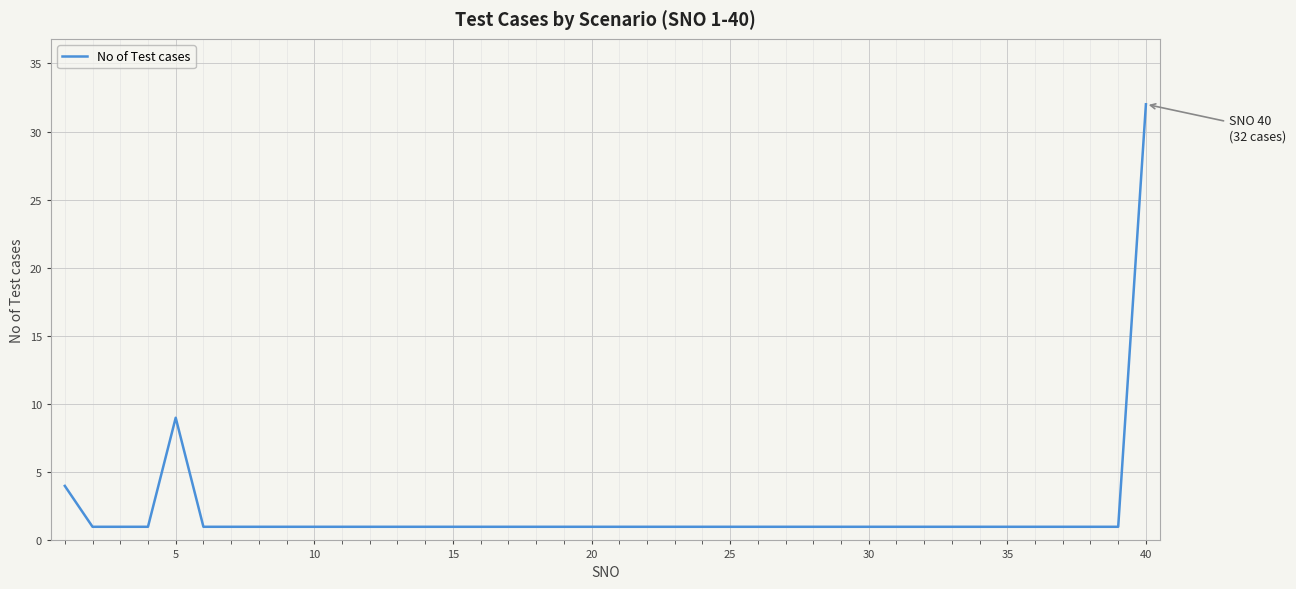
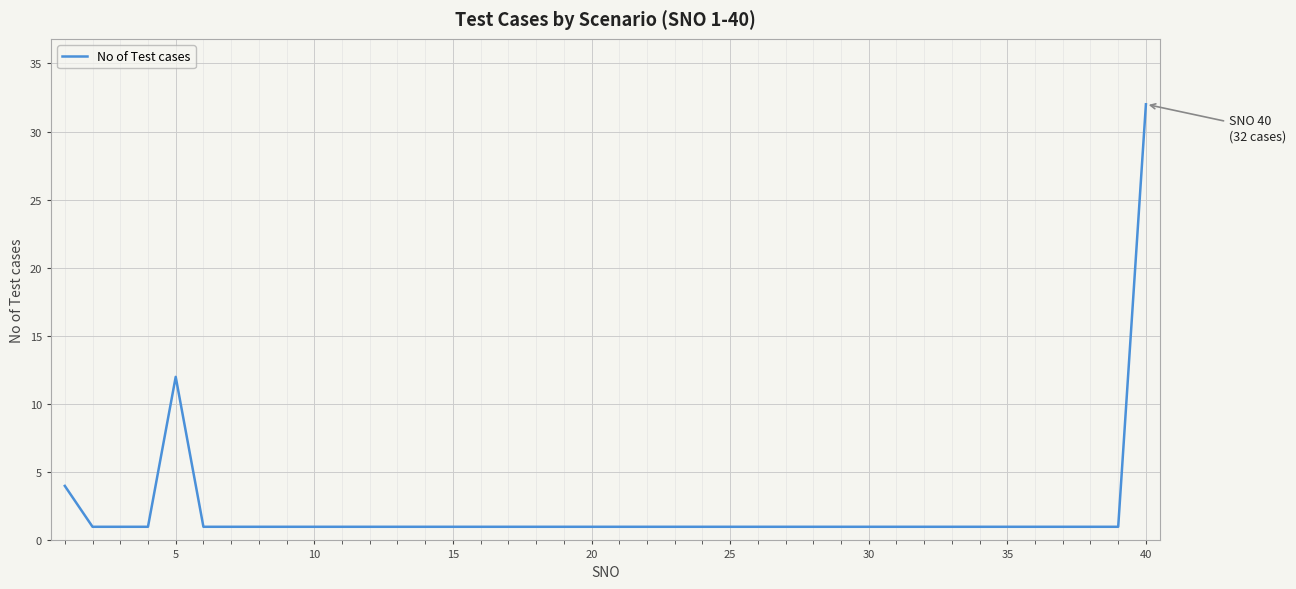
  {
-   "5": 9,
+   "5": 12,
    "10": 1,
    "15": 1,
    "20": 1,
    "25": 1,
    "30": 1,
    "35": 1
  }
